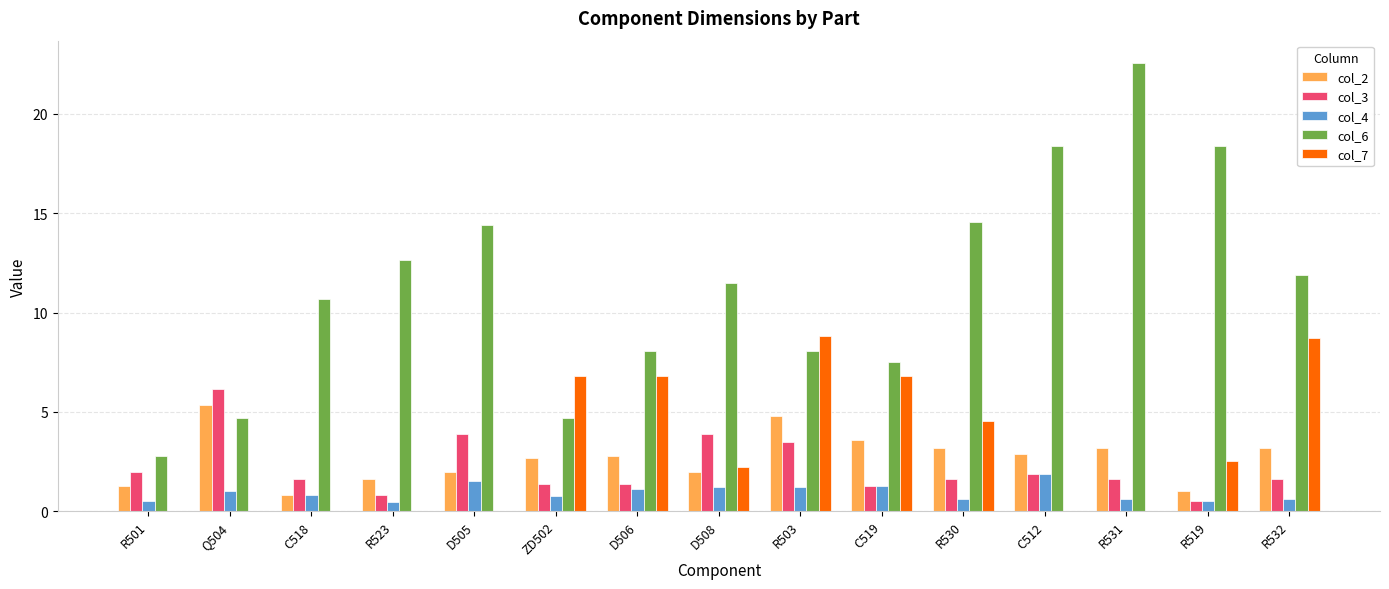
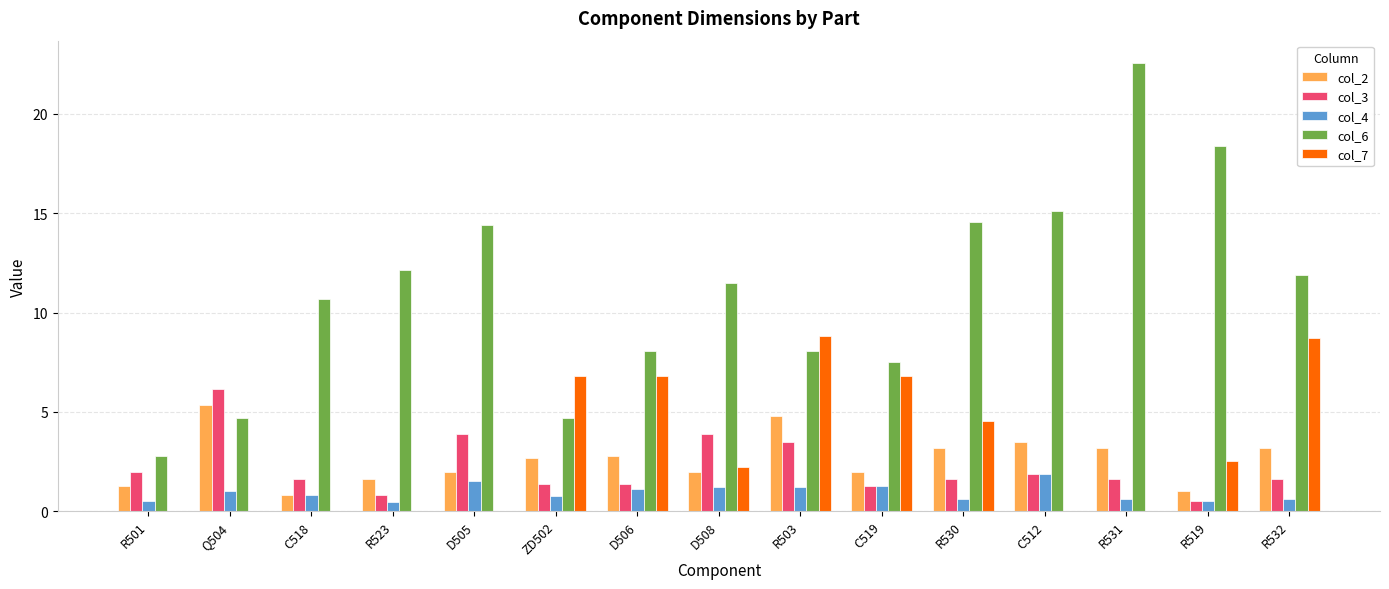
  {
    "col_2": {
      "R501": 1.3,
      "Q504": 5.4,
      "C518": 0.8,
      "R523": 1.6,
      "D505": 2.0,
      "ZD502": 2.7,
      "D506": 2.8,
      "D508": 2.0,
      "R503": 4.8,
-     "C519": 3.6,
+     "C519": 2.0,
      "R530": 3.2,
-     "C512": 2.9,
+     "C512": 3.5,
      "R531": 3.2,
      "R519": 1.0,
      "R532": 3.2
    },
    "col_3": {
      "R501": 2.0,
      "Q504": 6.2,
      "C518": 1.6,
      "R523": 0.8,
      "D505": 3.9,
      "ZD502": 1.4,
      "D506": 1.4,
      "D508": 3.9,
      "R503": 3.5,
      "C519": 1.3,
      "R530": 1.6,
      "C512": 1.9,
      "R531": 1.6,
      "R519": 0.5,
      "R532": 1.6
    },
    "col_4": {
      "R501": 0.5,
      "Q504": 1.0,
      "C518": 0.8,
      "R523": 0.5,
      "D505": 1.5,
      "ZD502": 0.8,
      "D506": 1.1,
      "D508": 1.2,
      "R503": 1.2,
      "C519": 1.3,
      "R530": 0.6,
      "C512": 1.9,
      "R531": 0.6,
      "R519": 0.5,
      "R532": 0.6
    },
    "col_6": {
      "R501": 2.8,
      "Q504": 4.7,
      "C518": 10.7,
-     "R523": 12.7,
+     "R523": 12.2,
      "D505": 14.4,
      "ZD502": 4.7,
      "D506": 8.1,
      "D508": 11.5,
      "R503": 8.1,
      "C519": 7.5,
      "R530": 14.6,
-     "C512": 18.4,
+     "C512": 15.1,
      "R531": 22.6,
      "R519": 18.4,
      "R532": 11.9
    },
    "col_7": {
      "R501": 0.0,
      "Q504": 0.0,
      "C518": 0.0,
      "R523": 0.0,
      "D505": 0.0,
      "ZD502": 6.8,
      "D506": 6.8,
      "D508": 2.3,
      "R503": 8.8,
      "C519": 6.8,
      "R530": 4.6,
      "C512": 0.0,
      "R531": 0.0,
      "R519": 2.6,
      "R532": 8.7
    }
  }
